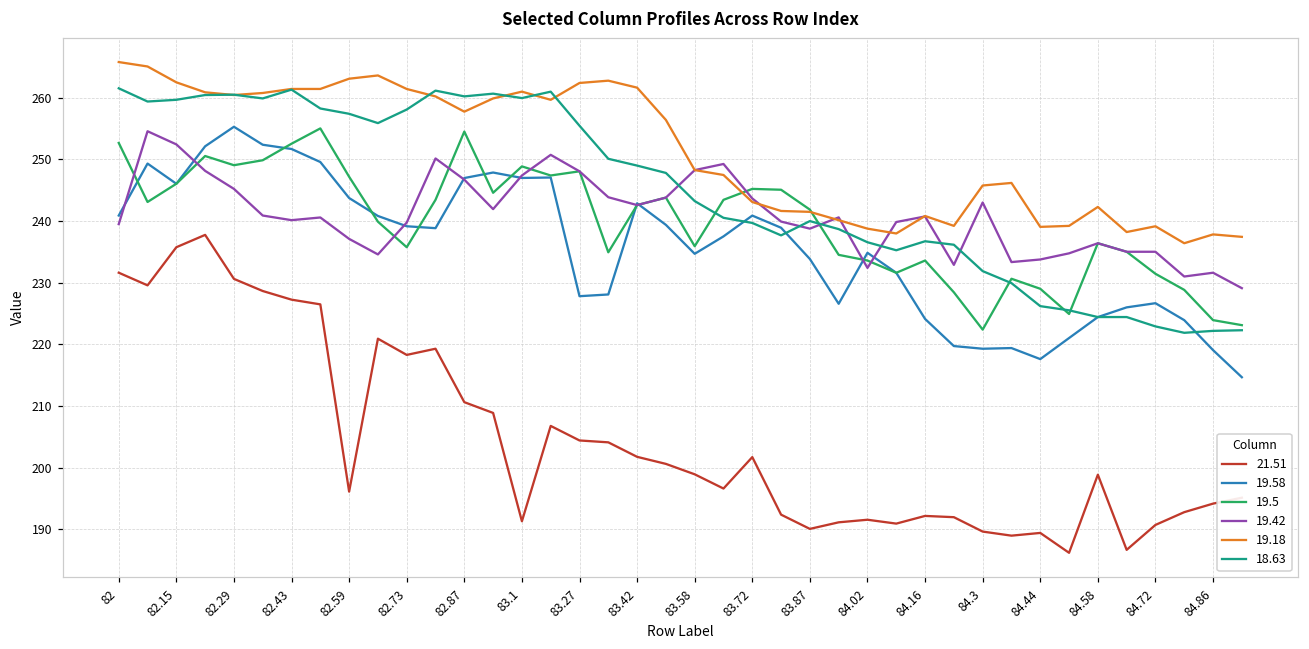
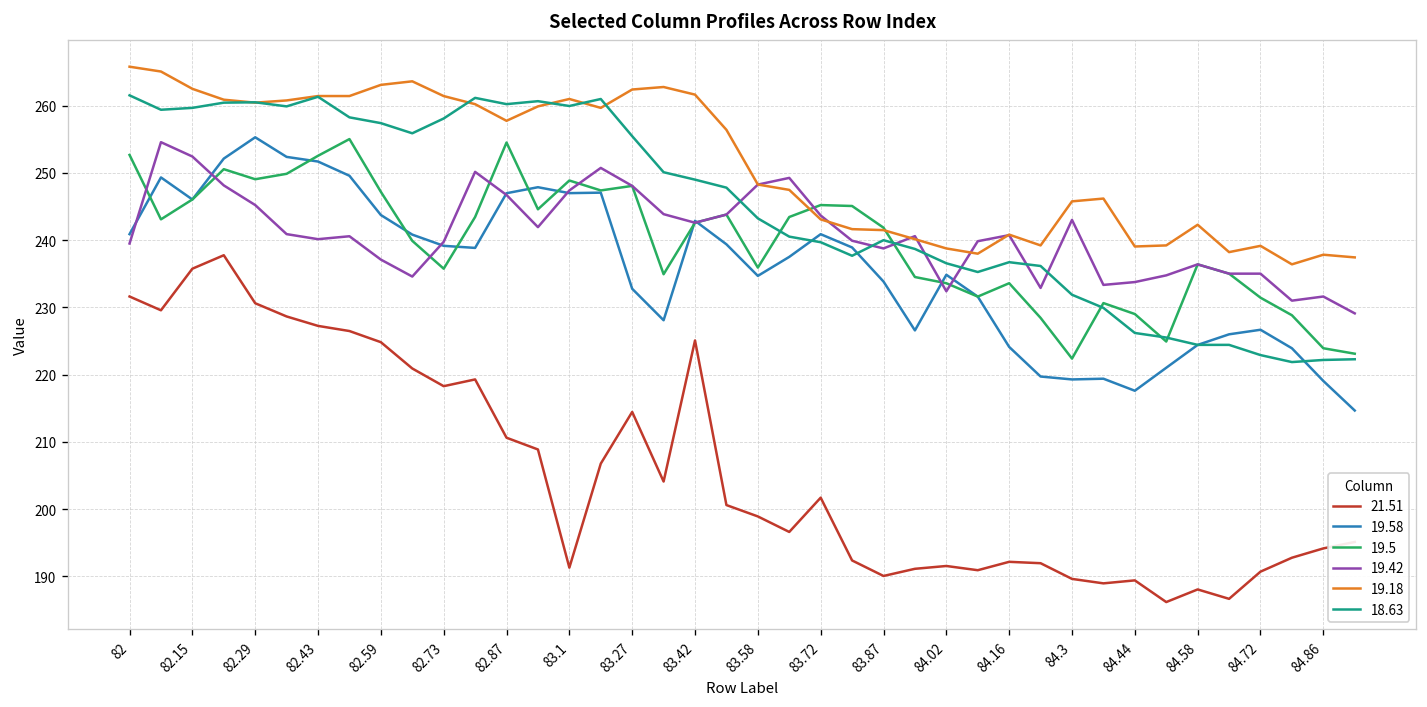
  {
    "21.51": {
      "82": 232,
      "82.15": 236,
      "82.29": 231,
      "82.43": 227,
-     "82.59": 196,
+     "82.59": 225,
      "82.73": 218,
      "82.87": 211,
      "83.1": 191,
-     "83.27": 204,
-     "83.42": 202,
+     "83.27": 214,
+     "83.42": 225,
      "83.58": 199,
      "83.72": 202,
      "83.87": 190,
      "84.02": 192,
      "84.16": 192,
      "84.3": 190,
      "84.44": 189,
-     "84.58": 199,
+     "84.58": 188,
      "84.72": 191,
      "84.86": 194
    },
    "19.58": {
      "82": 241,
      "82.29": 255,
      "82.43": 252,
      "82.59": 244,
      "82.73": 239,
-     "83.27": 228,
+     "83.27": 233,
      "83.58": 235,
      "83.72": 241,
      "83.87": 234,
      "84.02": 235,
      "84.16": 224,
      "84.3": 219,
      "84.44": 218,
      "84.72": 227,
      "84.86": 219
    },
    "19.42": {
      "82": 240,
      "82.15": 252,
      "82.29": 245,
      "82.43": 240,
      "82.59": 237,
      "82.73": 240,
      "83.72": 244,
      "83.87": 239,
      "84.02": 232,
      "84.3": 243,
      "84.44": 234,
      "84.72": 235,
      "84.86": 232
    },
    "19.18": {
      "82": 266,
      "82.15": 263,
      "82.59": 263,
      "82.73": 261,
      "82.87": 258,
      "83.1": 261,
      "83.27": 262,
      "83.42": 262,
      "83.72": 243,
      "84.02": 239,
      "84.3": 246,
      "84.44": 239,
      "84.58": 242,
      "84.72": 239,
      "84.86": 238
    }
  }
